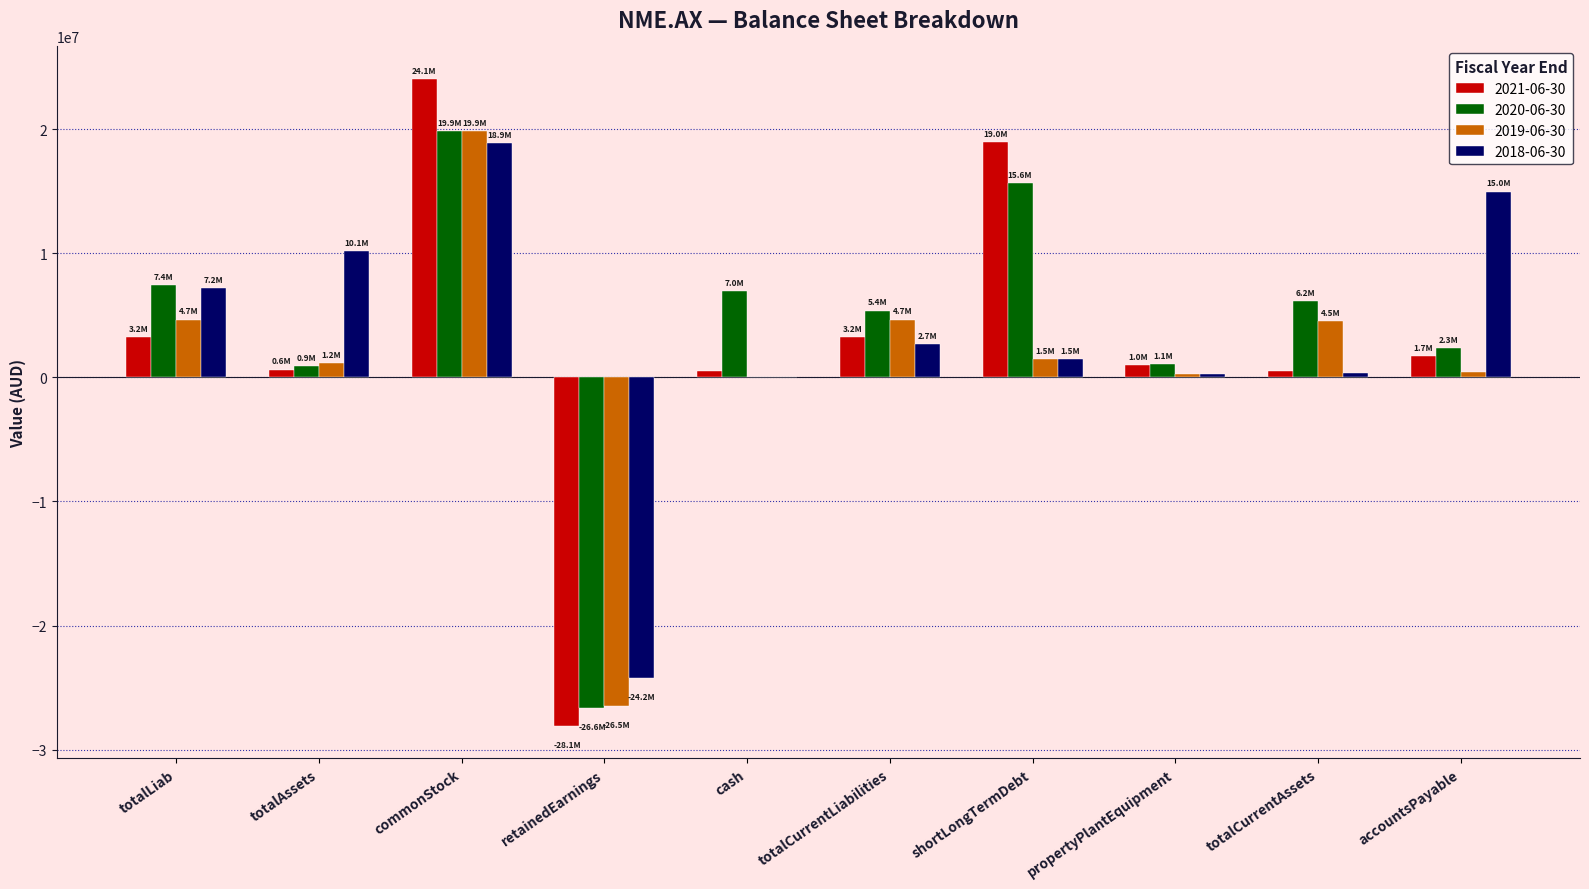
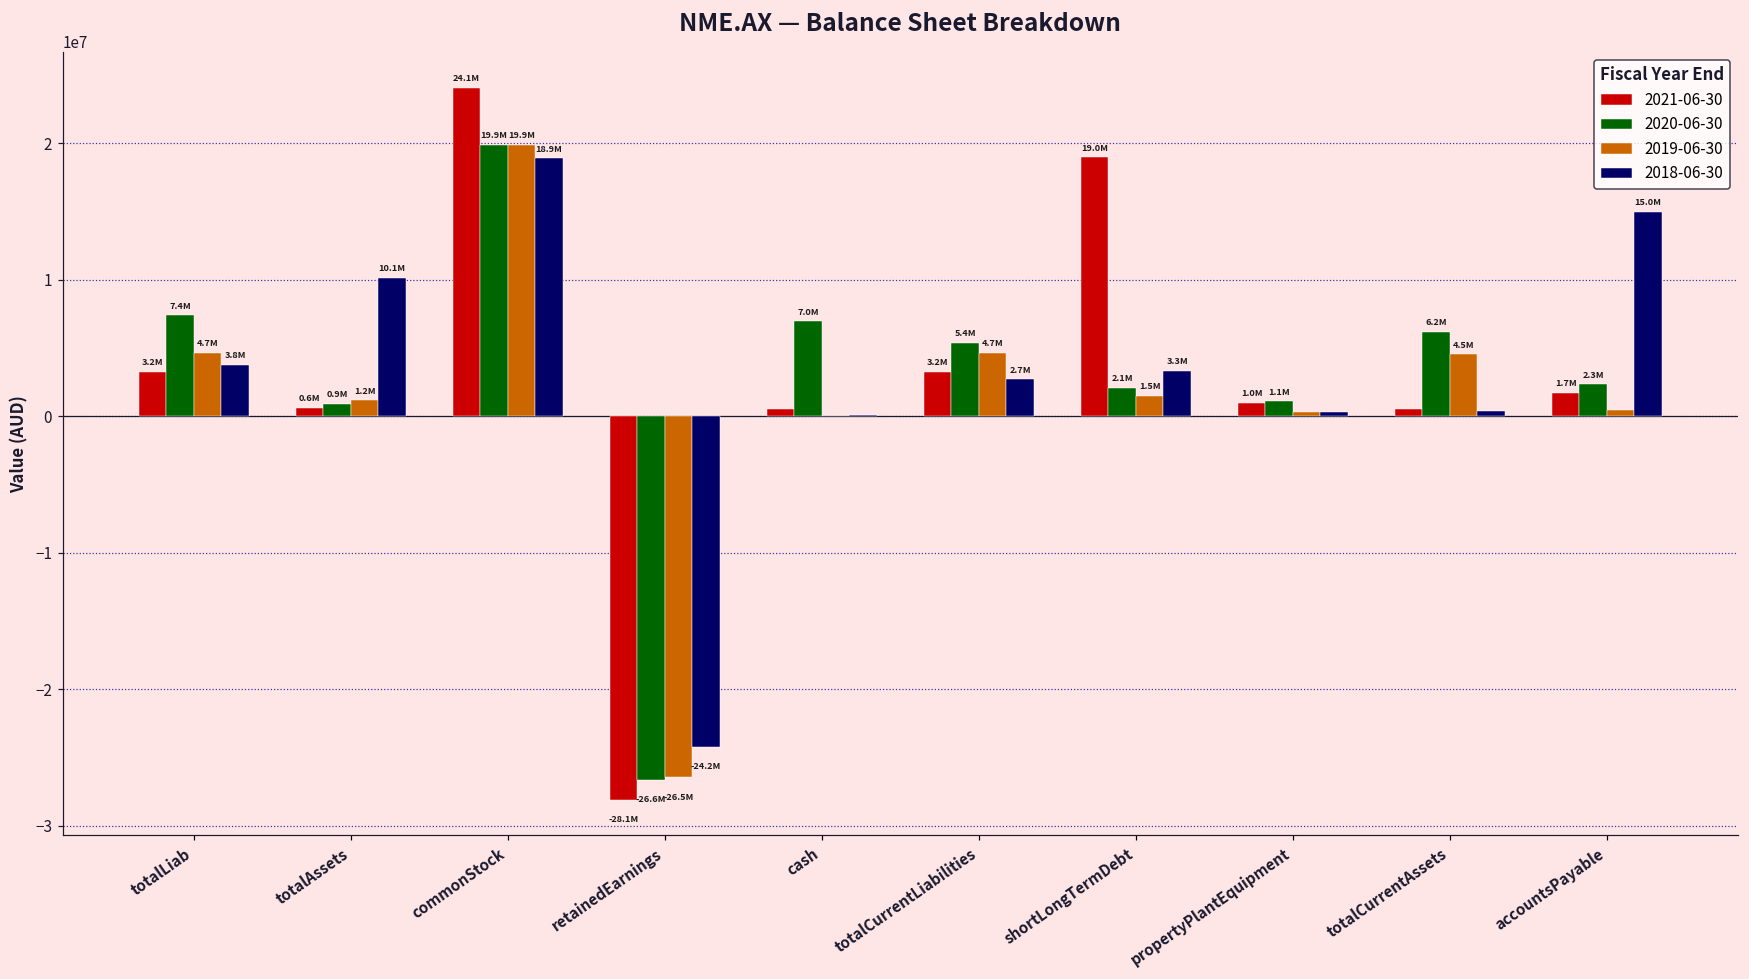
  {
    "2021-06-30": {
      "totalLiab": "3.2M",
      "totalAssets": "0.6M",
      "commonStock": "24.1M",
      "retainedEarnings": "-28.1M",
      "totalCurrentLiabilities": "3.2M",
      "shortLongTermDebt": "19.0M",
      "propertyPlantEquipment": "1.0M",
      "accountsPayable": "1.7M"
    },
    "2020-06-30": {
      "totalLiab": "7.4M",
      "totalAssets": "0.9M",
      "commonStock": "19.9M",
      "retainedEarnings": "-26.6M",
      "cash": "7.0M",
      "totalCurrentLiabilities": "5.4M",
-     "shortLongTermDebt": "15.6M",
+     "shortLongTermDebt": "2.1M",
      "propertyPlantEquipment": "1.1M",
      "totalCurrentAssets": "6.2M",
      "accountsPayable": "2.3M"
    },
    "2019-06-30": {
      "totalLiab": "4.7M",
      "totalAssets": "1.2M",
      "commonStock": "19.9M",
      "retainedEarnings": "-26.5M",
      "totalCurrentLiabilities": "4.7M",
      "shortLongTermDebt": "1.5M",
      "totalCurrentAssets": "4.5M"
    },
    "2018-06-30": {
-     "totalLiab": "7.2M",
+     "totalLiab": "3.8M",
      "totalAssets": "10.1M",
      "commonStock": "18.9M",
      "retainedEarnings": "-24.2M",
      "totalCurrentLiabilities": "2.7M",
-     "shortLongTermDebt": "1.5M",
+     "shortLongTermDebt": "3.3M",
      "accountsPayable": "15.0M"
    }
  }
